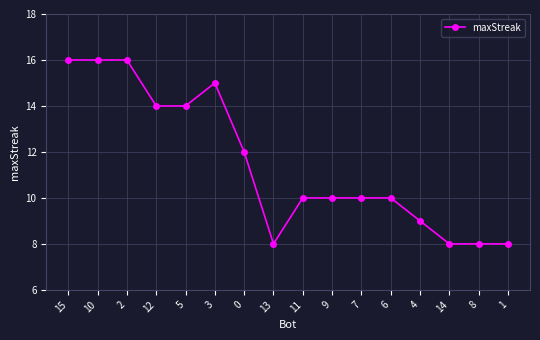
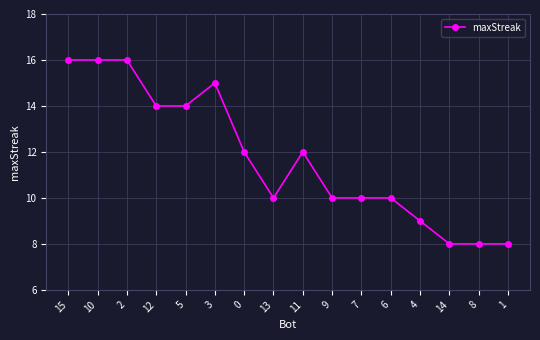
  {
    "15": 16,
    "10": 16,
    "2": 16,
    "12": 14,
    "5": 14,
    "3": 15,
    "0": 12,
-   "13": 8,
-   "11": 10,
+   "13": 10,
+   "11": 12,
    "9": 10,
    "7": 10,
    "6": 10,
    "4": 9,
    "14": 8,
    "8": 8,
    "1": 8
  }
